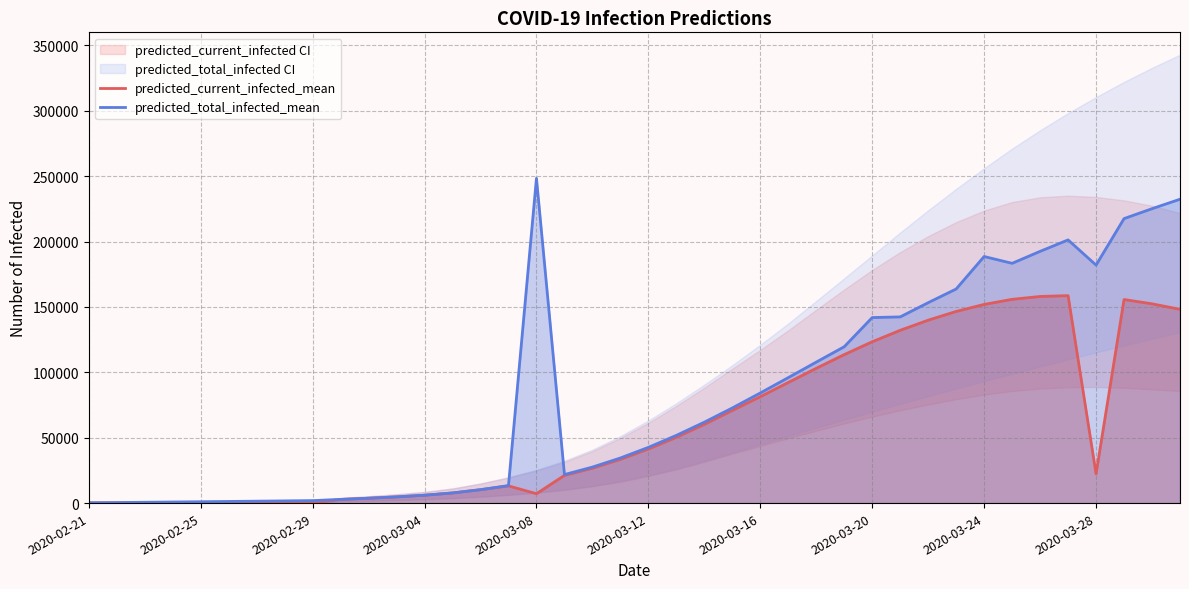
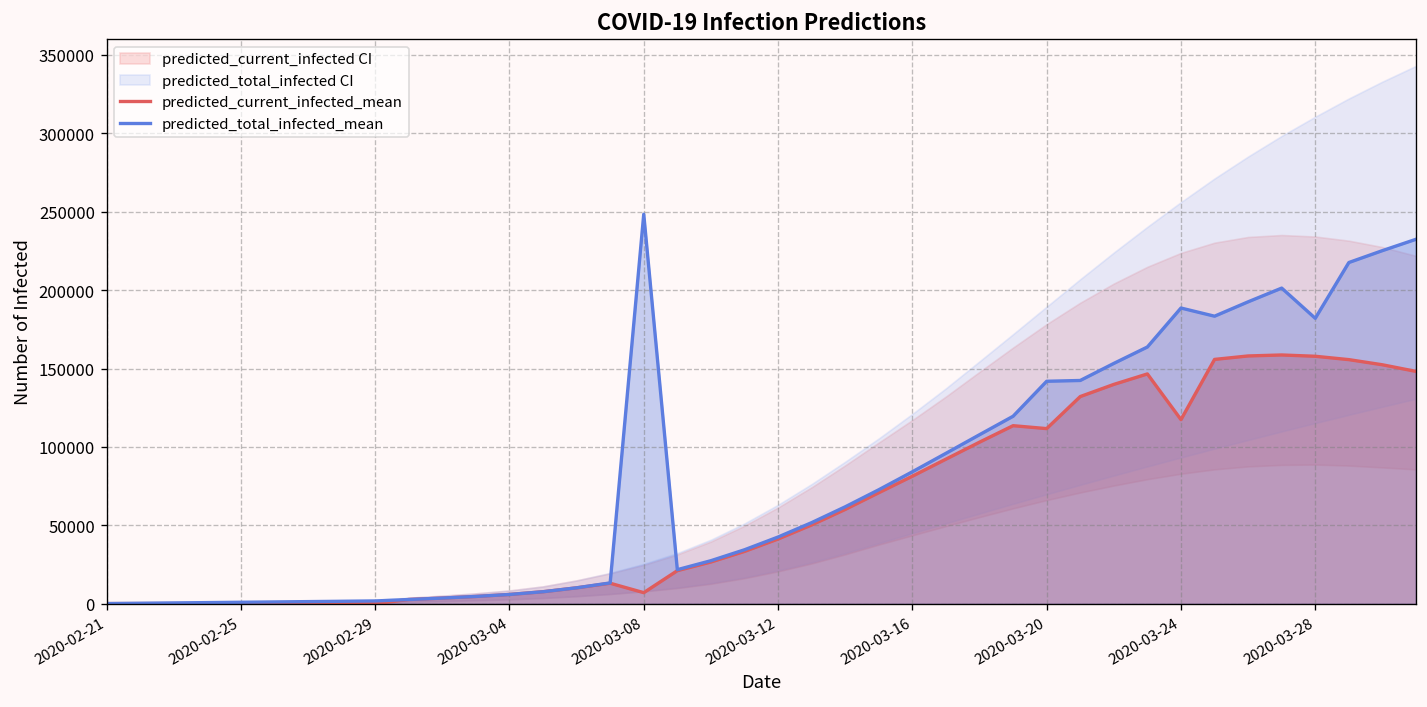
  {
    "predicted_current_infected_mean": {
      "2020-03-08": 7000,
      "2020-03-16": 81000,
-     "2020-03-20": 123000,
-     "2020-03-24": 152000,
-     "2020-03-28": 22000
+     "2020-03-20": 112000,
+     "2020-03-24": 117000,
+     "2020-03-28": 158000
    },
    "predicted_total_infected_mean": {
      "2020-03-08": 248000,
      "2020-03-16": 84000,
      "2020-03-20": 142000,
      "2020-03-24": 189000,
      "2020-03-28": 182000
    }
  }
